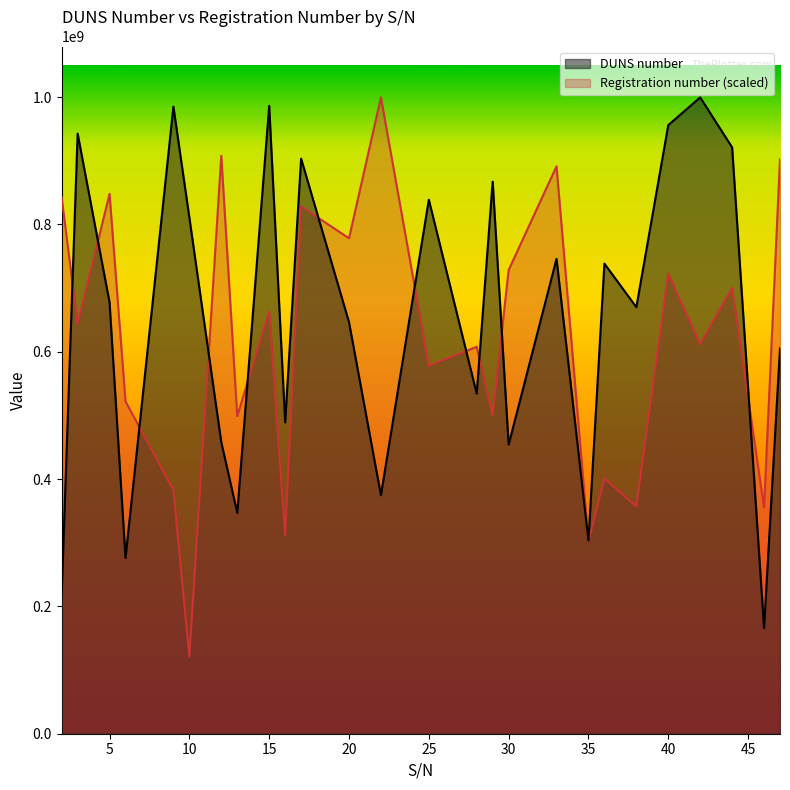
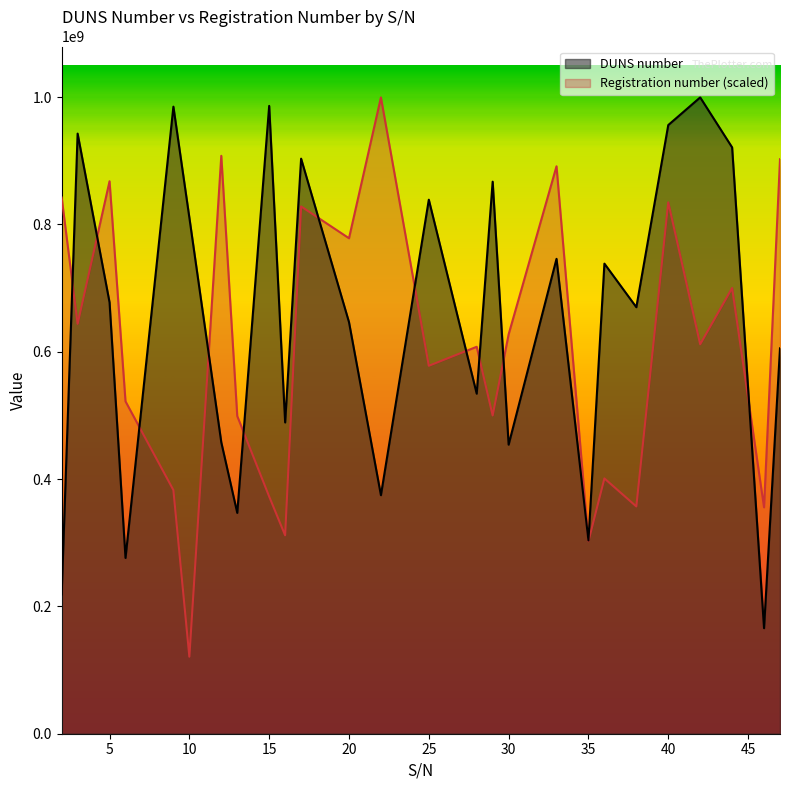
  {
    "DUNS number": {
      "5": 680000000,
      "10": 810000000,
      "15": 990000000,
      "20": 650000000,
      "25": 840000000,
      "30": 450000000,
      "40": 960000000
    },
    "Registration number (scaled)": {
-     "5": 850000000,
+     "5": 870000000,
      "10": 120000000,
-     "15": 660000000,
+     "15": 370000000,
      "20": 780000000,
      "25": 580000000,
-     "30": 730000000,
-     "40": 720000000
+     "30": 630000000,
+     "40": 830000000
    }
  }
